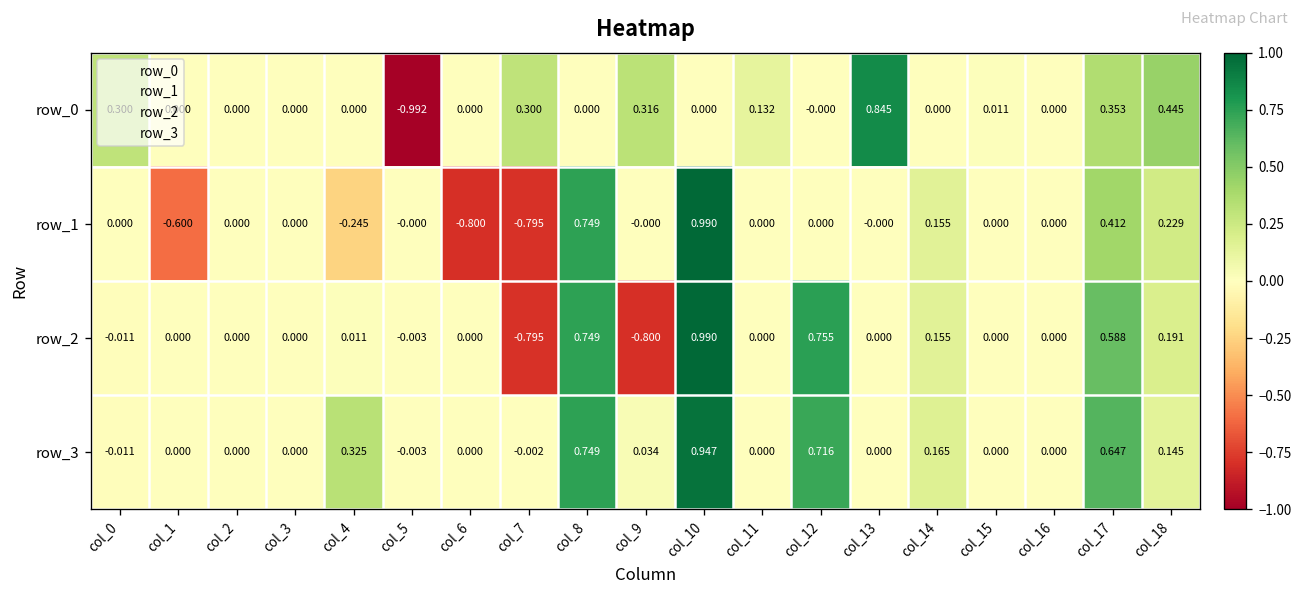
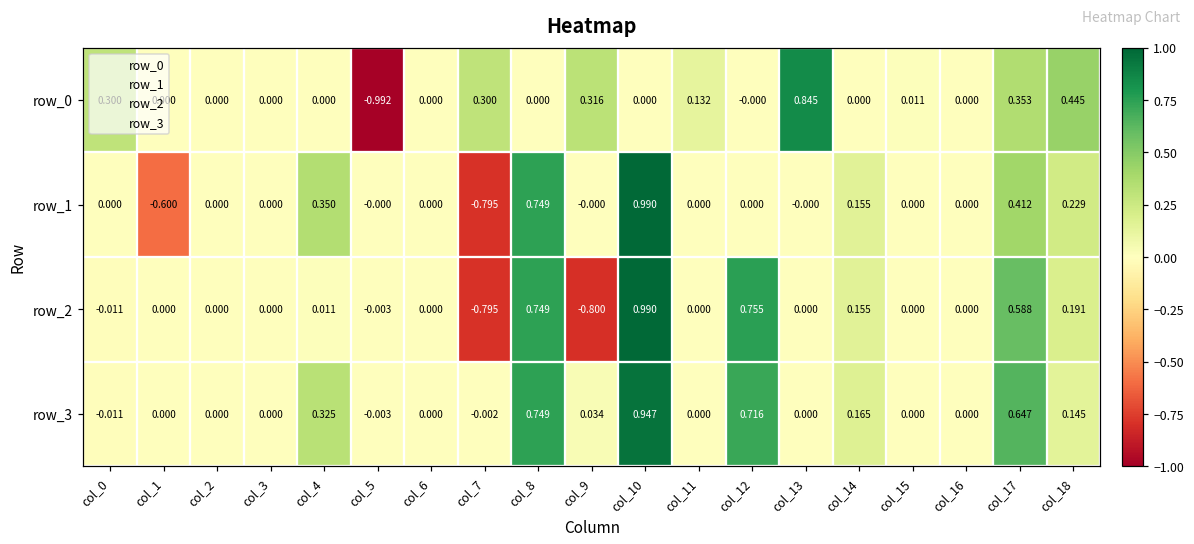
  {
    "row_0": {
      "col_2": 0.000,
      "col_3": 0.000,
      "col_4": 0.000,
      "col_5": -0.992,
      "col_6": 0.000,
      "col_7": 0.300,
      "col_8": 0.000,
      "col_9": 0.316,
      "col_10": 0.000,
      "col_11": 0.132,
      "col_12": -0.000,
      "col_13": 0.845,
      "col_14": 0.000,
      "col_15": 0.011,
      "col_16": 0.000,
      "col_17": 0.353,
      "col_18": 0.445
    },
    "row_1": {
      "col_0": 0.000,
      "col_1": -0.600,
      "col_2": 0.000,
      "col_3": 0.000,
-     "col_4": -0.245,
+     "col_4": 0.350,
      "col_5": -0.000,
-     "col_6": -0.800,
+     "col_6": 0.000,
      "col_7": -0.795,
      "col_8": 0.749,
      "col_9": -0.000,
      "col_10": 0.990,
      "col_11": 0.000,
      "col_12": 0.000,
      "col_13": -0.000,
      "col_14": 0.155,
      "col_15": 0.000,
      "col_16": 0.000,
      "col_17": 0.412,
      "col_18": 0.229
    },
    "row_2": {
      "col_0": -0.011,
      "col_1": 0.000,
      "col_2": 0.000,
      "col_3": 0.000,
      "col_4": 0.011,
      "col_5": -0.003,
      "col_6": 0.000,
      "col_7": -0.795,
      "col_8": 0.749,
      "col_9": -0.800,
      "col_10": 0.990,
      "col_11": 0.000,
      "col_12": 0.755,
      "col_13": 0.000,
      "col_14": 0.155,
      "col_15": 0.000,
      "col_16": 0.000,
      "col_17": 0.588,
      "col_18": 0.191
    },
    "row_3": {
      "col_0": -0.011,
      "col_1": 0.000,
      "col_2": 0.000,
      "col_3": 0.000,
      "col_4": 0.325,
      "col_5": -0.003,
      "col_6": 0.000,
      "col_7": -0.002,
      "col_8": 0.749,
      "col_9": 0.034,
      "col_10": 0.947,
      "col_11": 0.000,
      "col_12": 0.716,
      "col_13": 0.000,
      "col_14": 0.165,
      "col_15": 0.000,
      "col_16": 0.000,
      "col_17": 0.647,
      "col_18": 0.145
    }
  }
